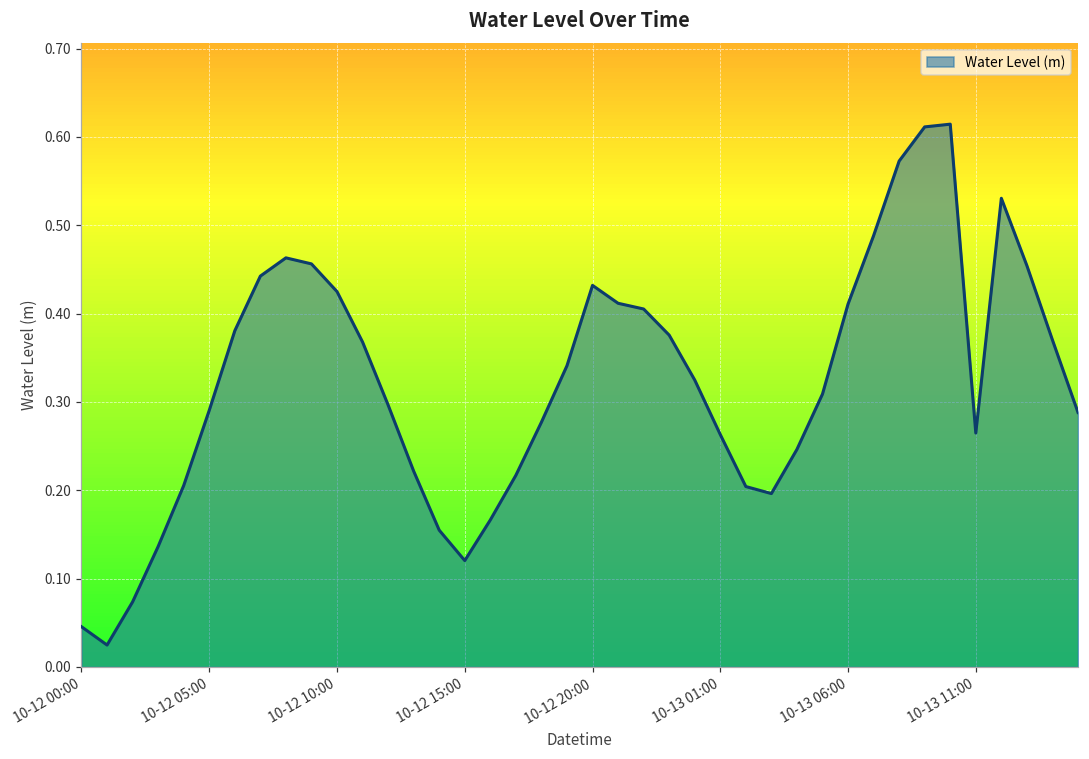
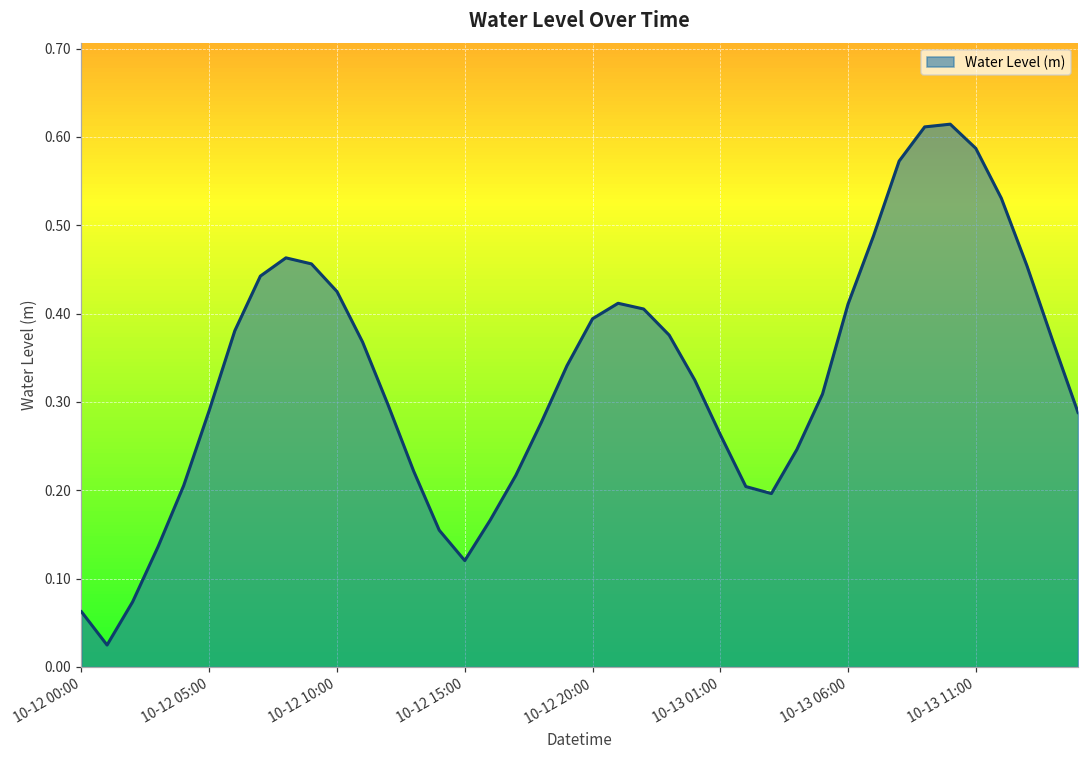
  {
-   "10-12 00:00": 0.05,
+   "10-12 00:00": 0.06,
    "10-12 05:00": 0.29,
    "10-12 10:00": 0.42,
    "10-12 15:00": 0.12,
-   "10-12 20:00": 0.43,
+   "10-12 20:00": 0.39,
    "10-13 01:00": 0.26,
    "10-13 06:00": 0.41,
-   "10-13 11:00": 0.26
+   "10-13 11:00": 0.59
  }
